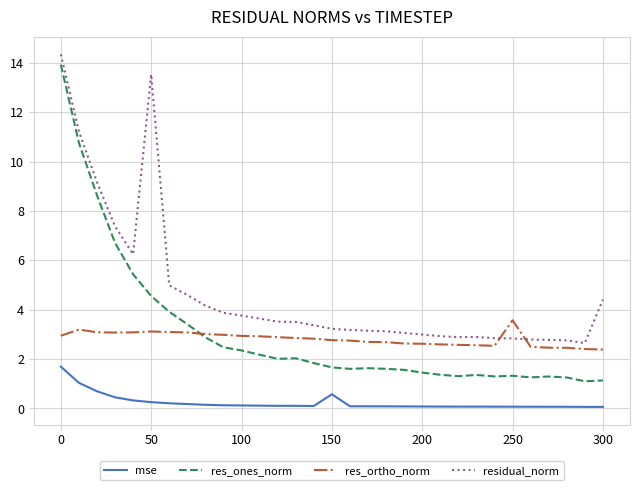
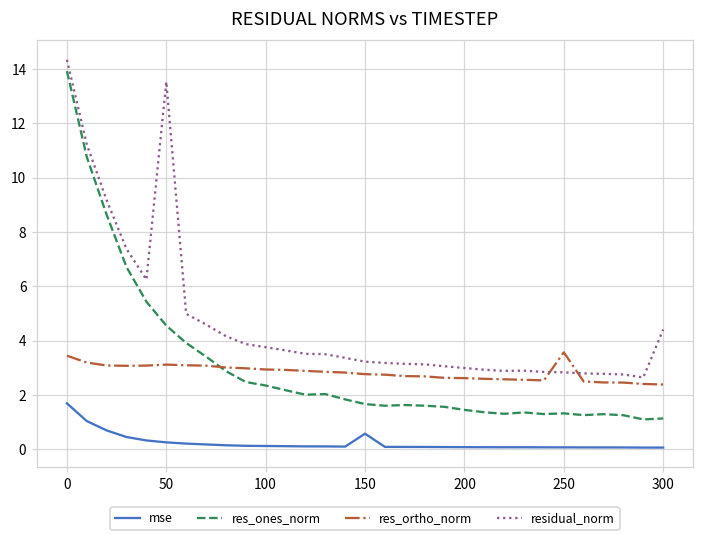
  {
    "mse": {
      "0": 1.7,
      "50": 0.2,
      "100": 0.1,
      "150": 0.6,
      "200": 0.1,
      "250": 0.1,
      "300": 0.1
    },
    "res_ones_norm": {
      "0": 13.9,
      "50": 4.6,
      "100": 2.3,
      "150": 1.7,
      "200": 1.4,
      "250": 1.3,
      "300": 1.1
    },
    "res_ortho_norm": {
-     "0": 2.9,
+     "0": 3.4,
      "50": 3.1,
      "100": 2.9,
      "150": 2.8,
      "200": 2.6,
      "250": 3.6,
      "300": 2.4
    },
    "residual_norm": {
      "0": 14.3,
      "50": 13.5,
      "100": 3.8,
      "150": 3.2,
      "200": 3.0,
      "250": 2.8,
      "300": 4.4
    }
  }
